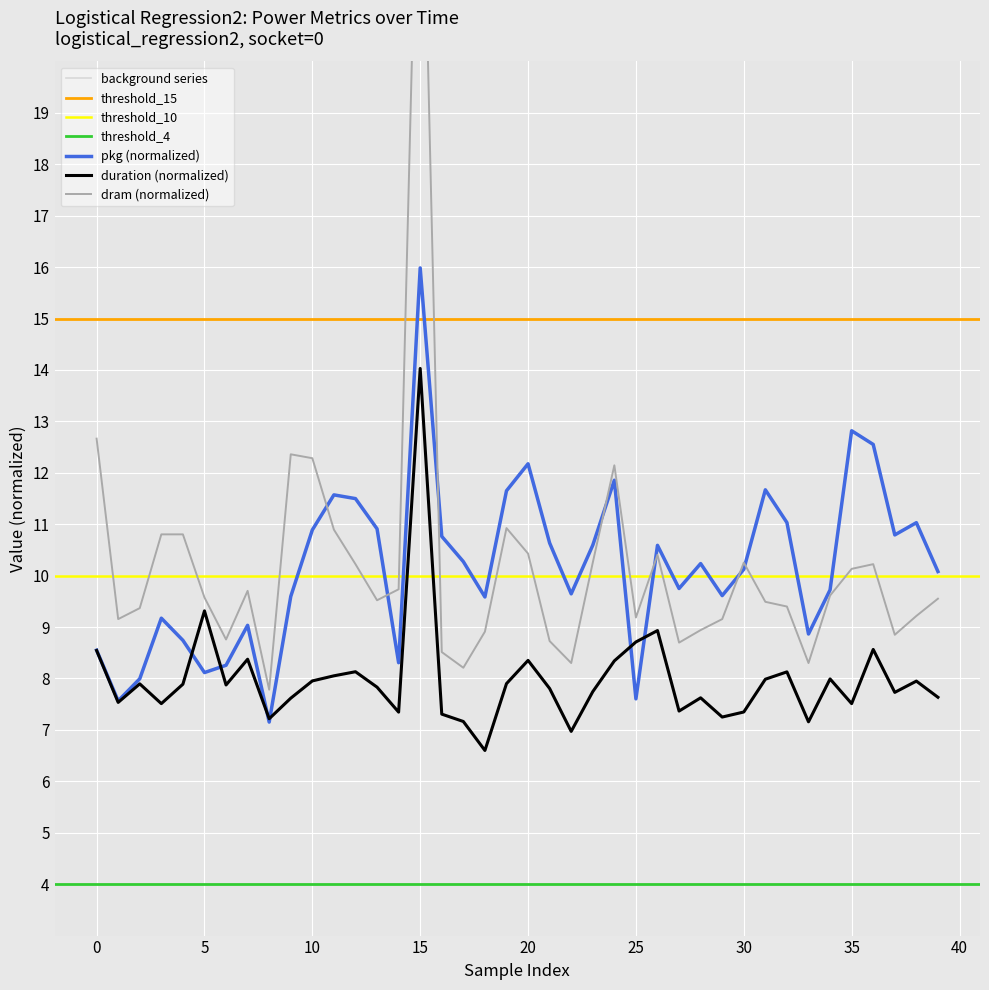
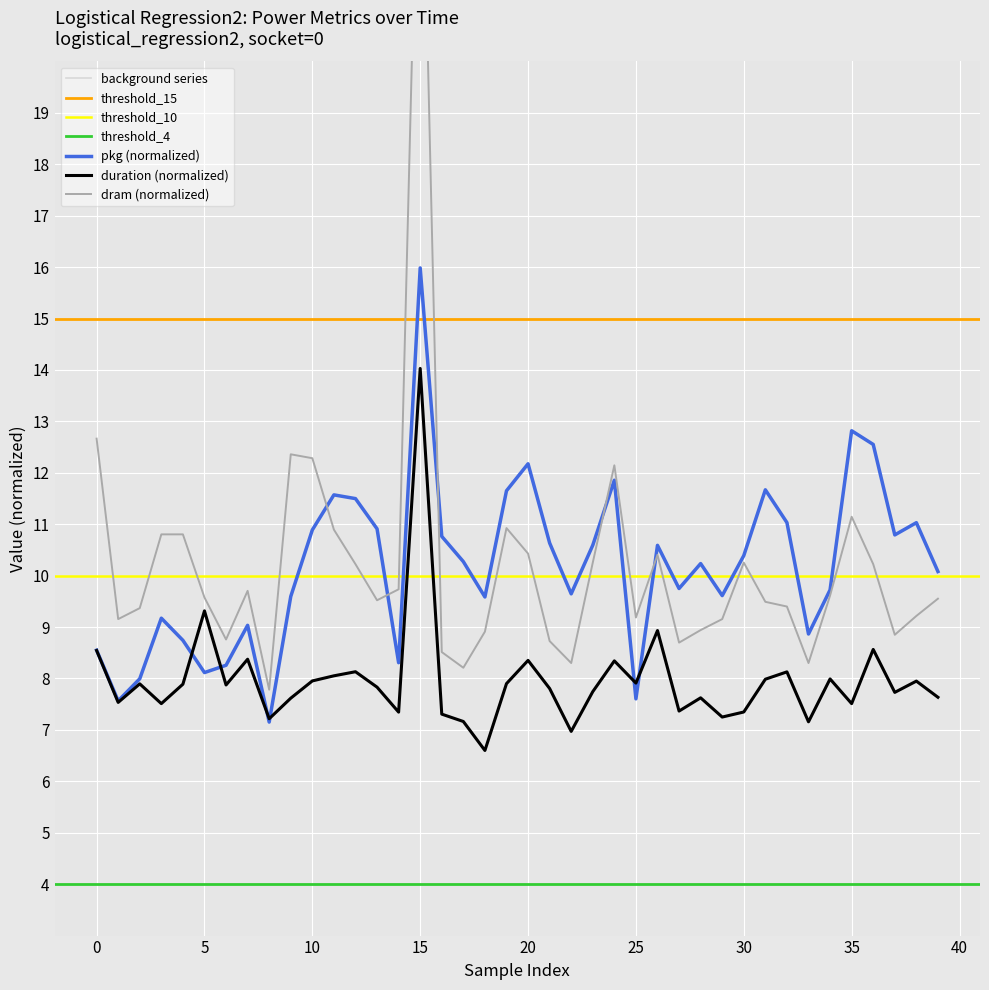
  {
    "pkg (normalized)": {
-     "30": 10.1
+     "30": 10.4
    },
    "duration (normalized)": {
      "5": 9.3,
      "10": 8.0,
      "15": 14.0,
      "20": 8.4,
-     "25": 8.7,
+     "25": 7.9,
      "30": 7.3,
      "35": 7.5
    },
    "dram (normalized)": {
      "0": 12.7,
      "5": 9.6,
      "10": 12.3,
      "20": 10.4,
      "25": 9.2,
      "30": 10.3,
-     "35": 10.1
+     "35": 11.1
    }
  }
